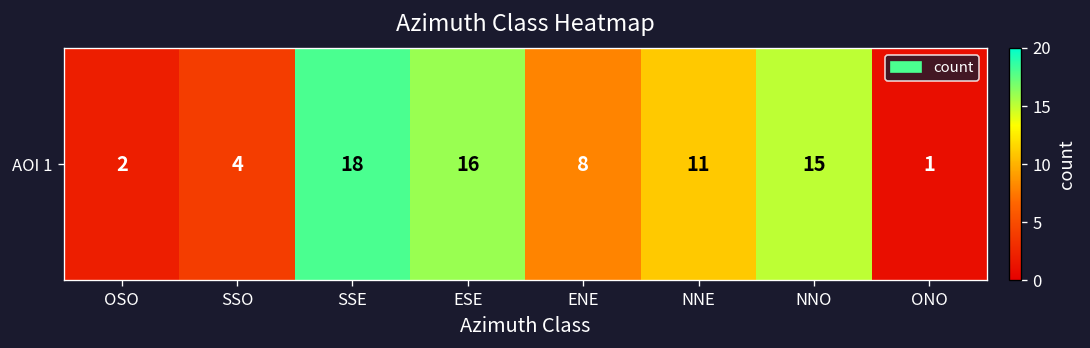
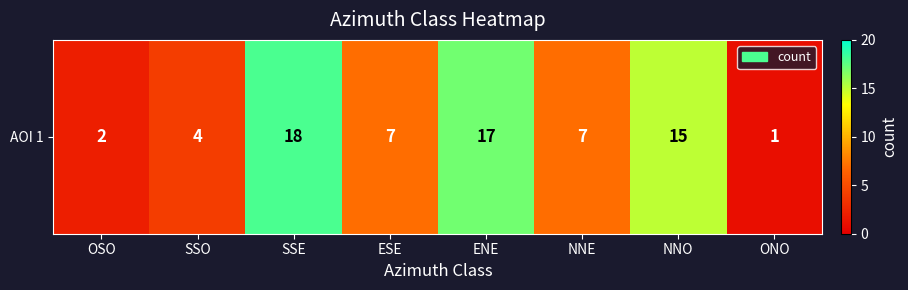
  {
    "AOI 1": {
      "OSO": 2,
      "SSO": 4,
      "SSE": 18,
-     "ESE": 16,
-     "ENE": 8,
-     "NNE": 11,
+     "ESE": 7,
+     "ENE": 17,
+     "NNE": 7,
      "NNO": 15,
      "ONO": 1
    }
  }
